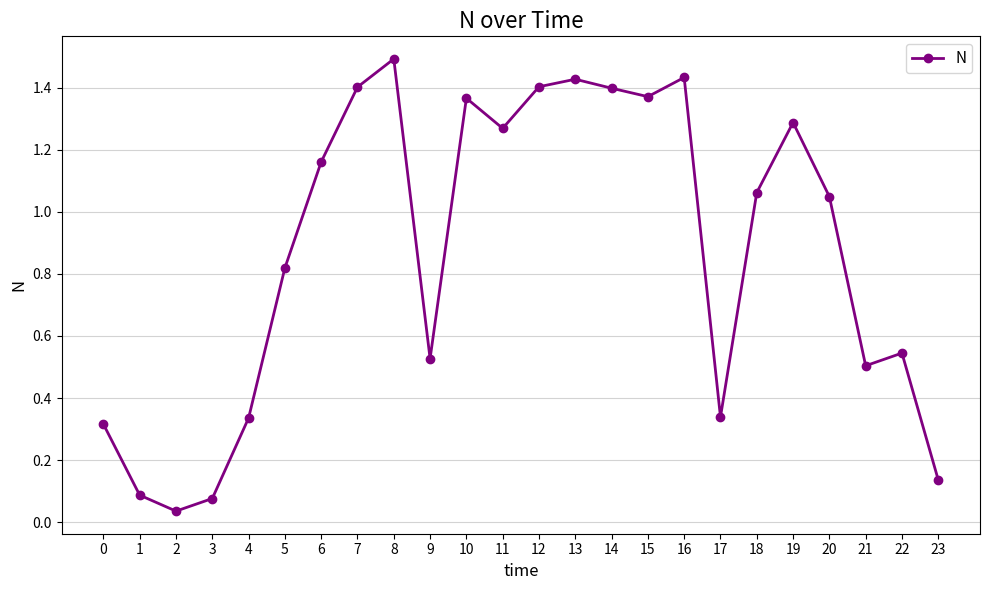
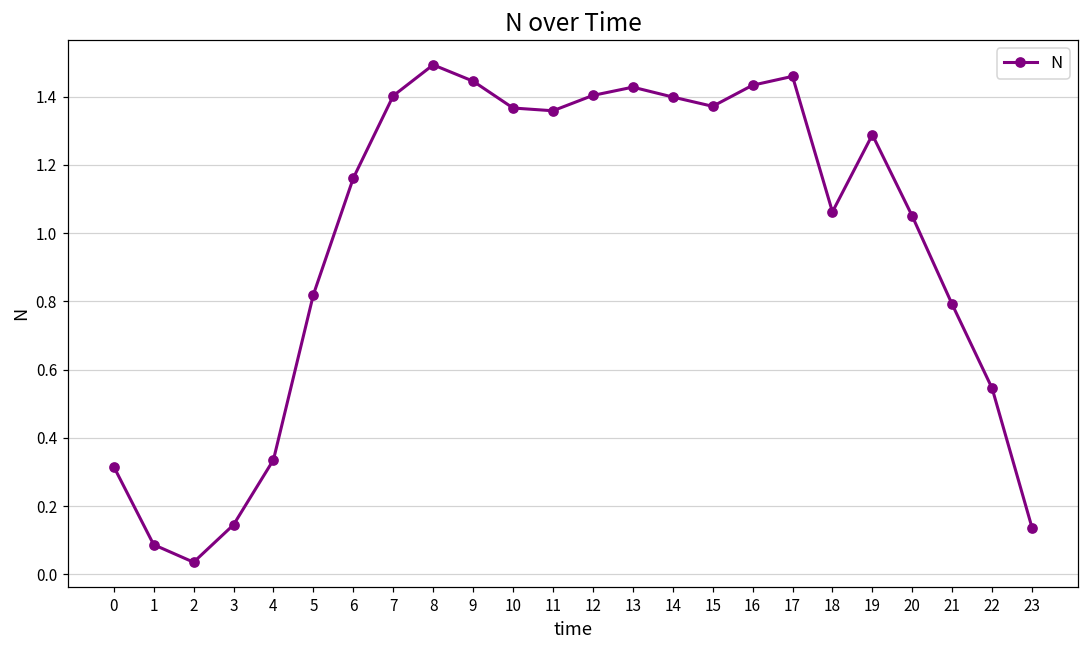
  {
    "0": 0.32,
    "1": 0.09,
    "2": 0.04,
-   "3": 0.08,
+   "3": 0.14,
    "4": 0.34,
    "5": 0.82,
    "6": 1.16,
    "7": 1.40,
    "8": 1.49,
-   "9": 0.53,
+   "9": 1.45,
    "10": 1.37,
-   "11": 1.27,
+   "11": 1.36,
    "12": 1.40,
    "13": 1.43,
    "14": 1.40,
    "15": 1.37,
    "16": 1.43,
-   "17": 0.34,
+   "17": 1.46,
    "18": 1.06,
    "19": 1.29,
    "20": 1.05,
-   "21": 0.50,
+   "21": 0.79,
    "22": 0.54,
    "23": 0.14
  }
